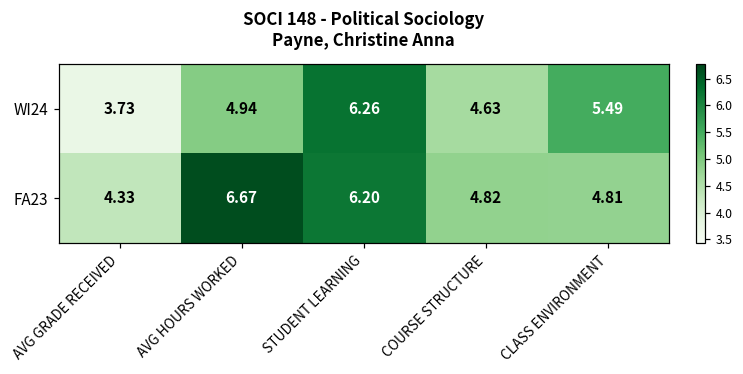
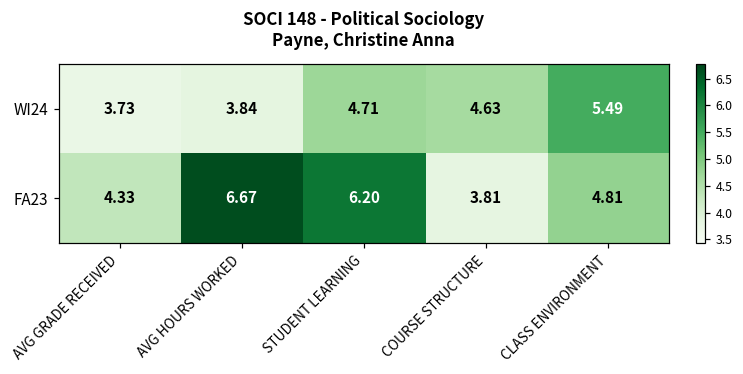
  {
    "WI24": {
      "AVG GRADE RECEIVED": 3.73,
-     "AVG HOURS WORKED": 4.94,
-     "STUDENT LEARNING": 6.26,
+     "AVG HOURS WORKED": 3.84,
+     "STUDENT LEARNING": 4.71,
      "COURSE STRUCTURE": 4.63,
      "CLASS ENVIRONMENT": 5.49
    },
    "FA23": {
      "AVG GRADE RECEIVED": 4.33,
      "AVG HOURS WORKED": 6.67,
      "STUDENT LEARNING": 6.20,
-     "COURSE STRUCTURE": 4.82,
+     "COURSE STRUCTURE": 3.81,
      "CLASS ENVIRONMENT": 4.81
    }
  }
